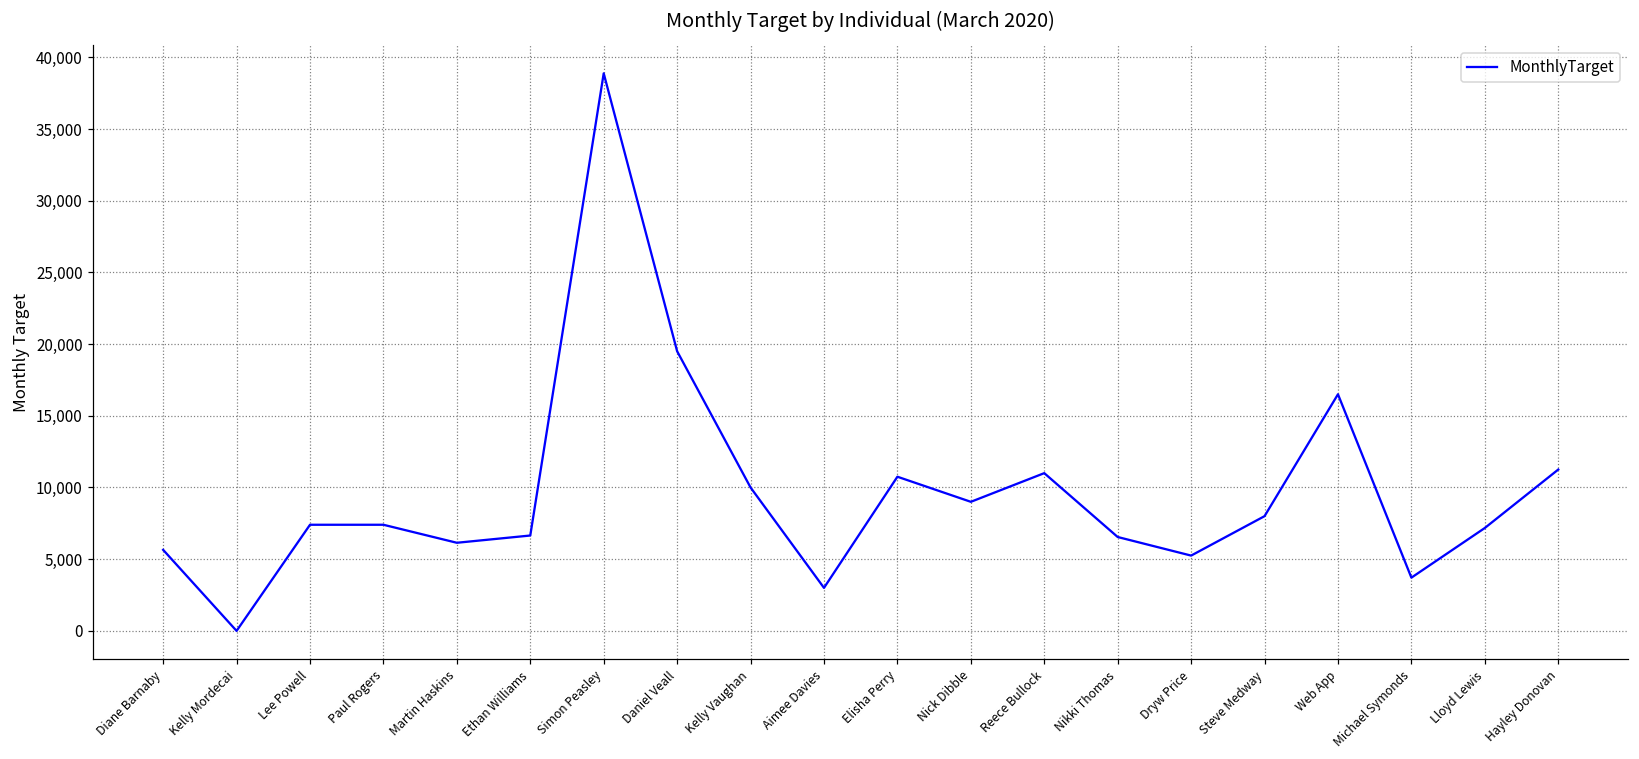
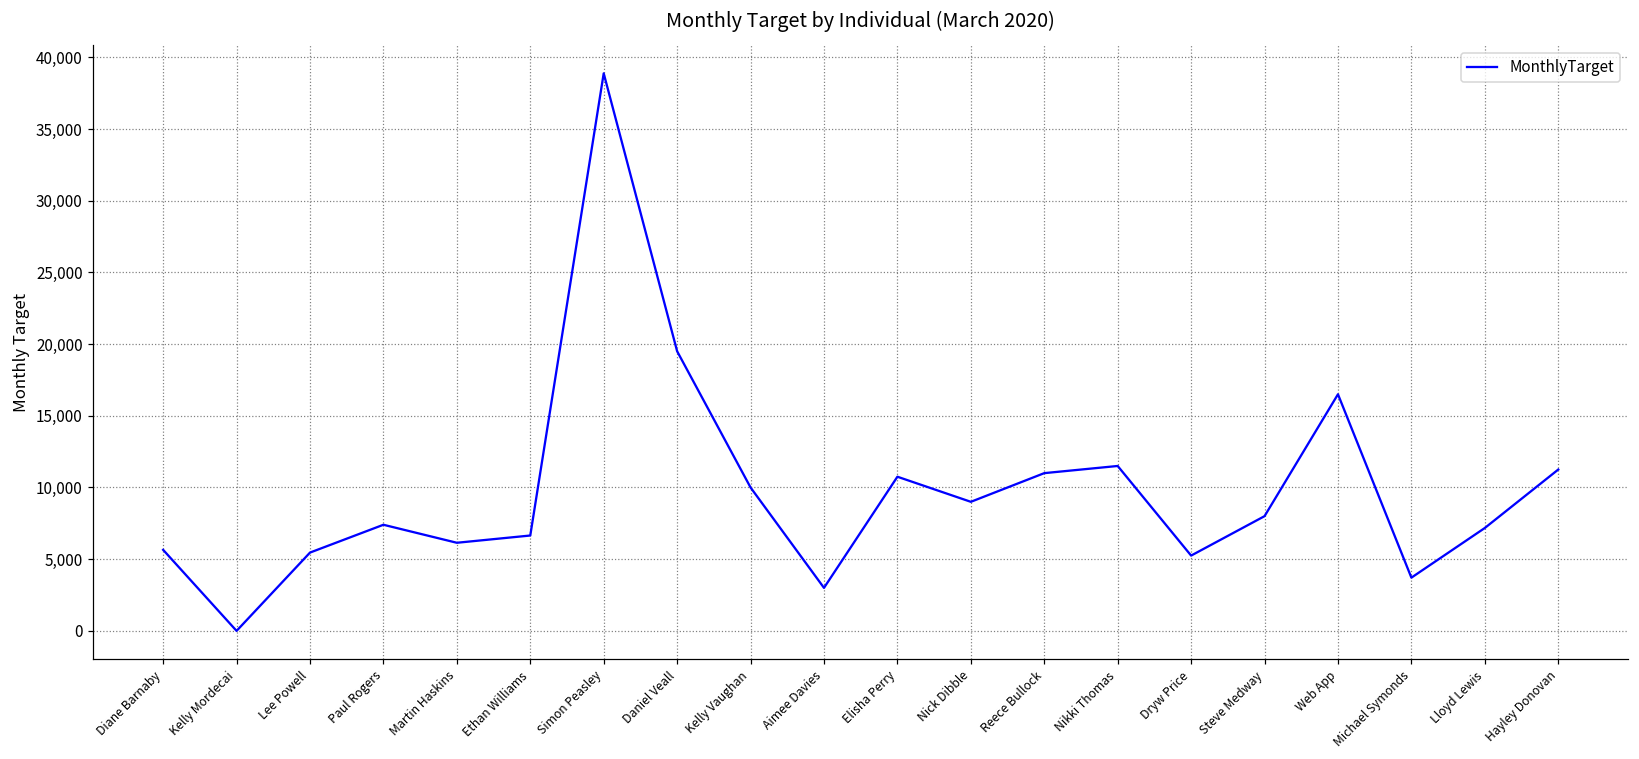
  {
    "Diane Barnaby": "5,700",
    "Kelly Mordecai": "0",
-   "Lee Powell": "7,400",
+   "Lee Powell": "5,500",
    "Paul Rogers": "7,400",
    "Martin Haskins": "6,100",
    "Ethan Williams": "6,700",
    "Simon Peasley": "38,900",
    "Daniel Veall": "19,500",
    "Kelly Vaughan": "10,000",
    "Aimee Davies": "3,000",
    "Elisha Perry": "10,800",
    "Nick Dibble": "9,000",
    "Reece Bullock": "11,000",
-   "Nikki Thomas": "6,500",
+   "Nikki Thomas": "11,500",
    "Dryw Price": "5,300",
    "Steve Medway": "8,000",
    "Web App": "16,500",
    "Michael Symonds": "3,700",
    "Lloyd Lewis": "7,200",
    "Hayley Donovan": "11,300"
  }
